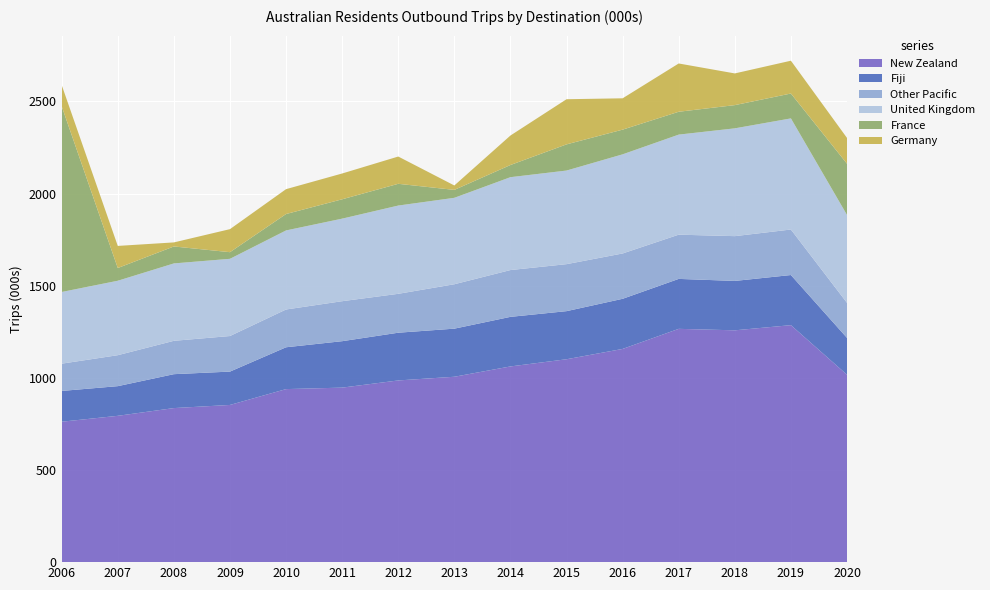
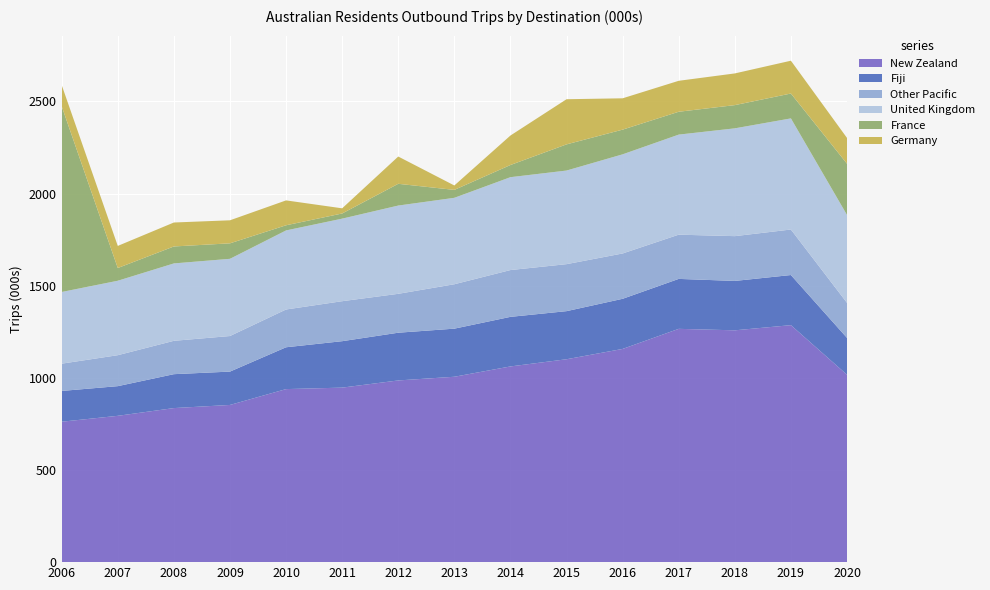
  {
    "France": {
      "2006": 1010,
      "2007": 70,
      "2008": 90,
-     "2009": 40,
-     "2010": 90,
-     "2011": 110,
+     "2009": 80,
+     "2010": 30,
+     "2011": 30,
      "2012": 120,
      "2013": 40,
      "2014": 70,
      "2015": 140,
      "2016": 130,
      "2017": 120,
      "2018": 130,
      "2019": 140,
      "2020": 280
    },
    "Germany": {
      "2006": 120,
      "2007": 120,
-     "2008": 20,
+     "2008": 130,
      "2009": 130,
      "2010": 140,
-     "2011": 140,
+     "2011": 30,
      "2012": 150,
      "2013": 20,
      "2014": 160,
      "2015": 250,
      "2016": 170,
-     "2017": 260,
+     "2017": 170,
      "2018": 170,
      "2019": 180,
      "2020": 140
    }
  }
